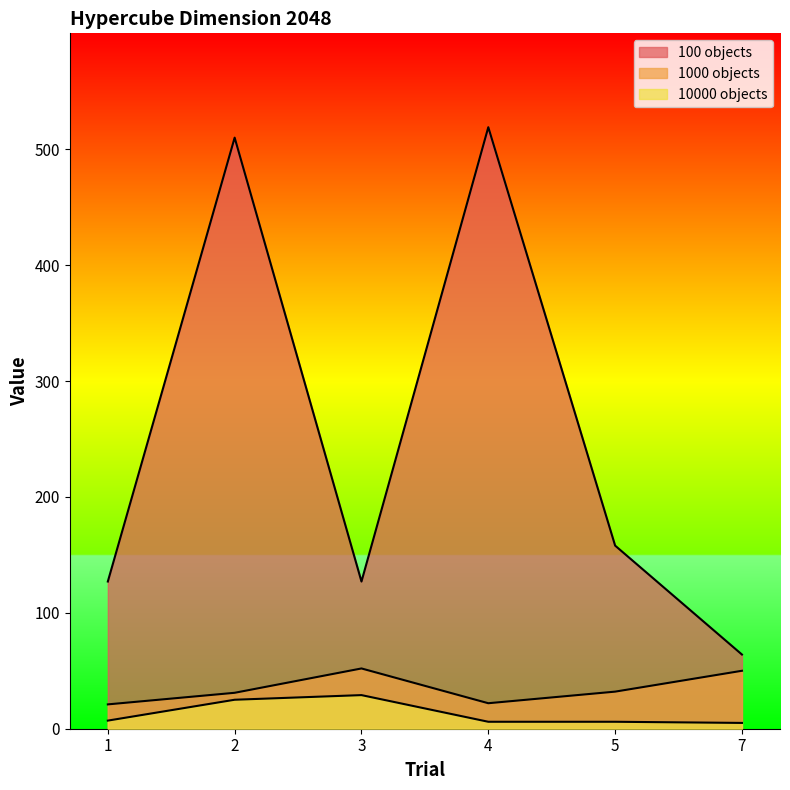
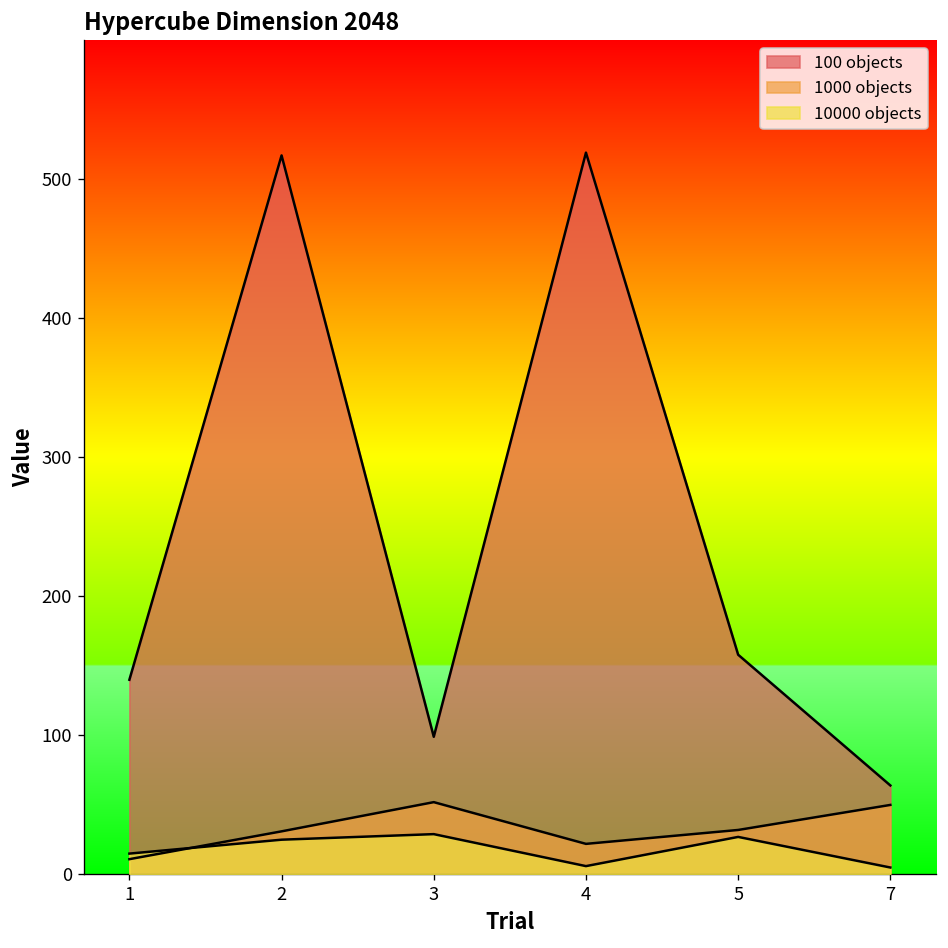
  {
    "100 objects": {
-     "1": 127,
-     "2": 510,
-     "3": 127,
+     "1": 140,
+     "2": 517,
+     "3": 99,
      "4": 519,
      "5": 158,
      "7": 64
    },
    "1000 objects": {
-     "1": 21,
+     "1": 11,
      "2": 31,
      "3": 52,
      "4": 22,
      "5": 32,
      "7": 50
    },
    "10000 objects": {
-     "1": 7,
+     "1": 15,
      "2": 25,
      "3": 29,
      "4": 6,
-     "5": 6,
+     "5": 27,
      "7": 5
    }
  }
